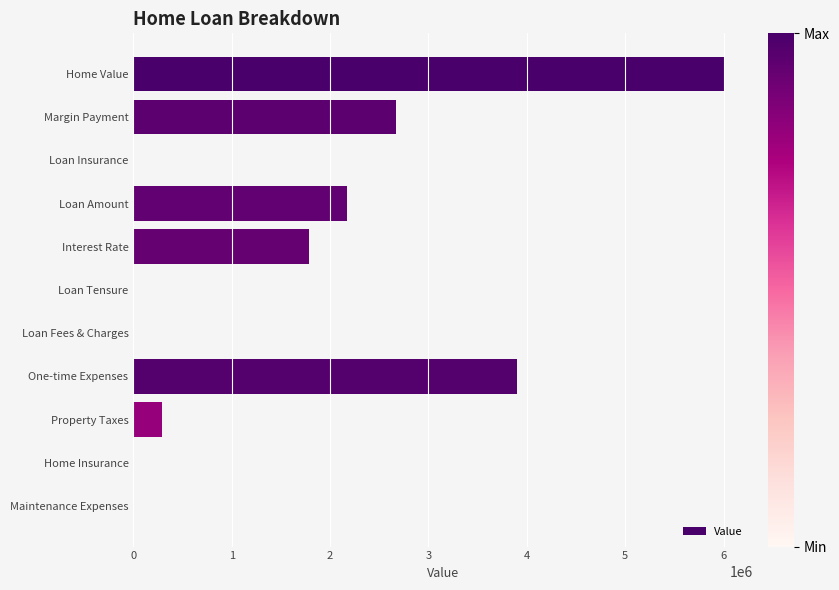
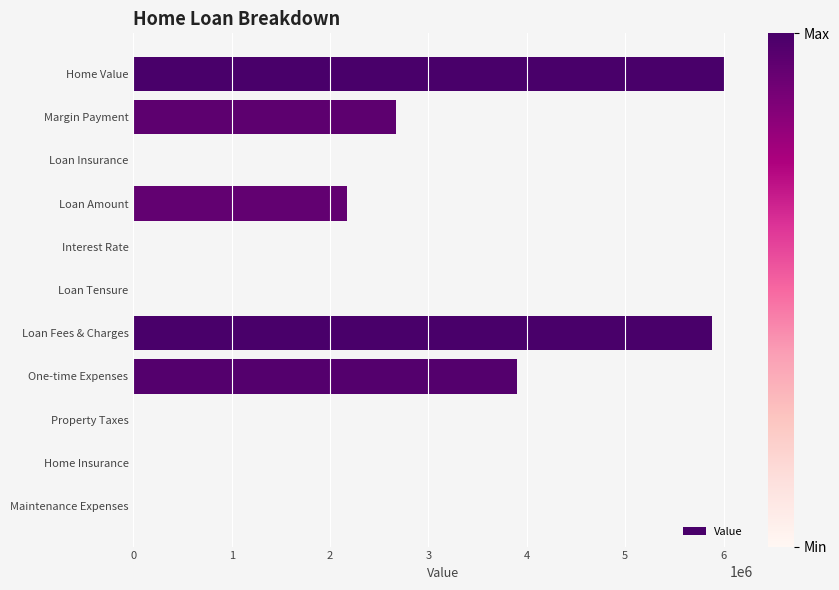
  {
    "Home Value": 6000000,
    "Margin Payment": 2700000,
    "Loan Amount": 2200000,
-   "Interest Rate": 1800000,
-   "Loan Fees & Charges": 0,
+   "Interest Rate": 0,
+   "Loan Fees & Charges": 5900000,
    "One-time Expenses": 3900000,
-   "Property Taxes": 300000
+   "Property Taxes": 0
  }
